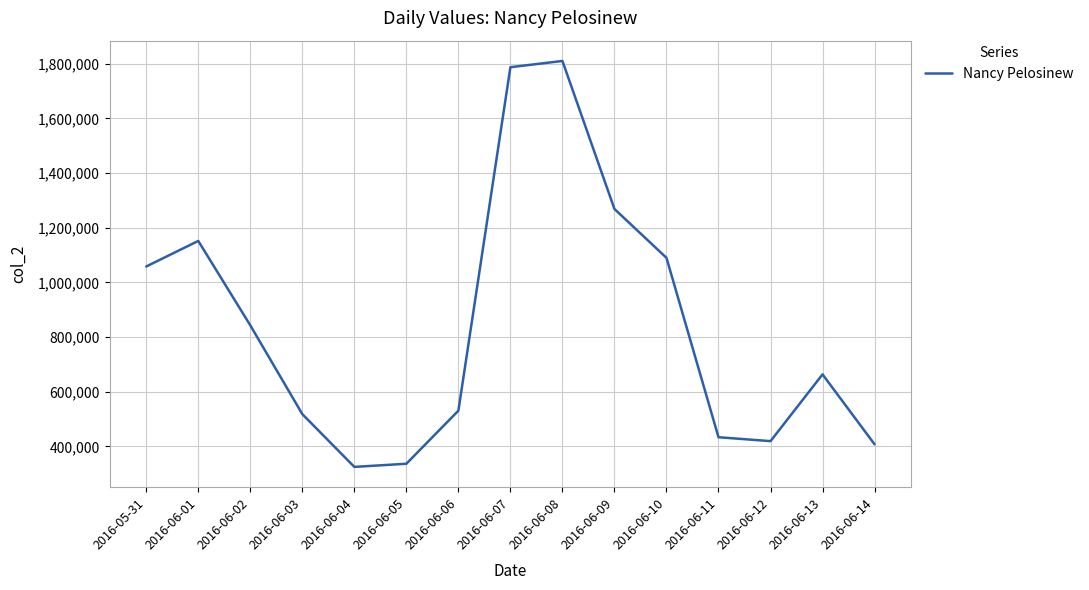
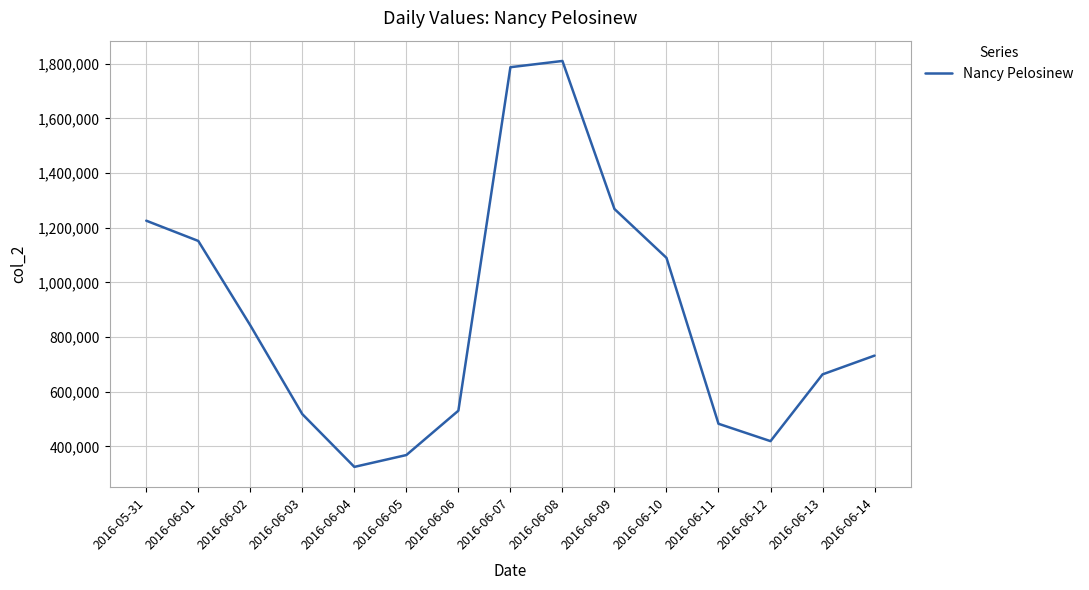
  {
-   "2016-05-31": "1,060,000",
+   "2016-05-31": "1,230,000",
    "2016-06-01": "1,150,000",
    "2016-06-02": "840,000",
    "2016-06-03": "520,000",
    "2016-06-04": "320,000",
-   "2016-06-05": "340,000",
+   "2016-06-05": "370,000",
    "2016-06-06": "530,000",
    "2016-06-07": "1,790,000",
    "2016-06-08": "1,810,000",
    "2016-06-09": "1,270,000",
    "2016-06-10": "1,090,000",
-   "2016-06-11": "430,000",
+   "2016-06-11": "480,000",
    "2016-06-12": "420,000",
    "2016-06-13": "660,000",
-   "2016-06-14": "410,000"
+   "2016-06-14": "730,000"
  }
